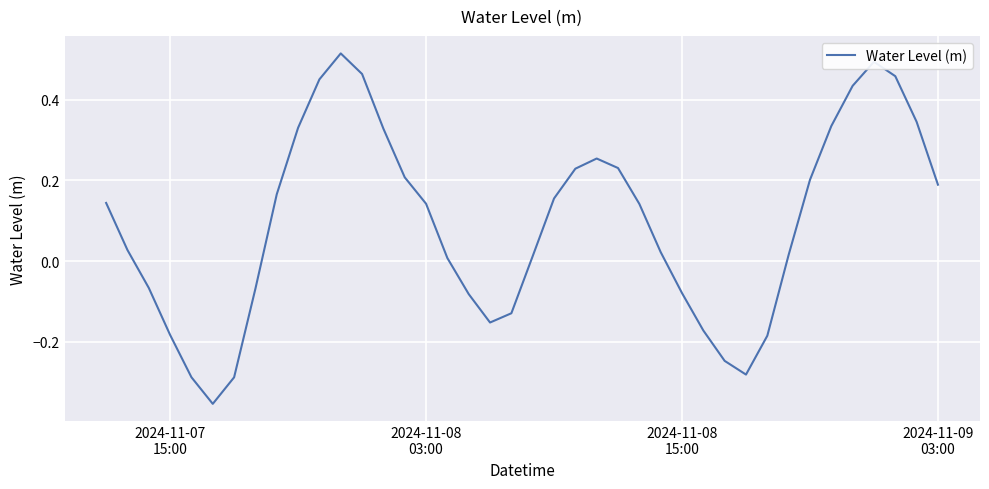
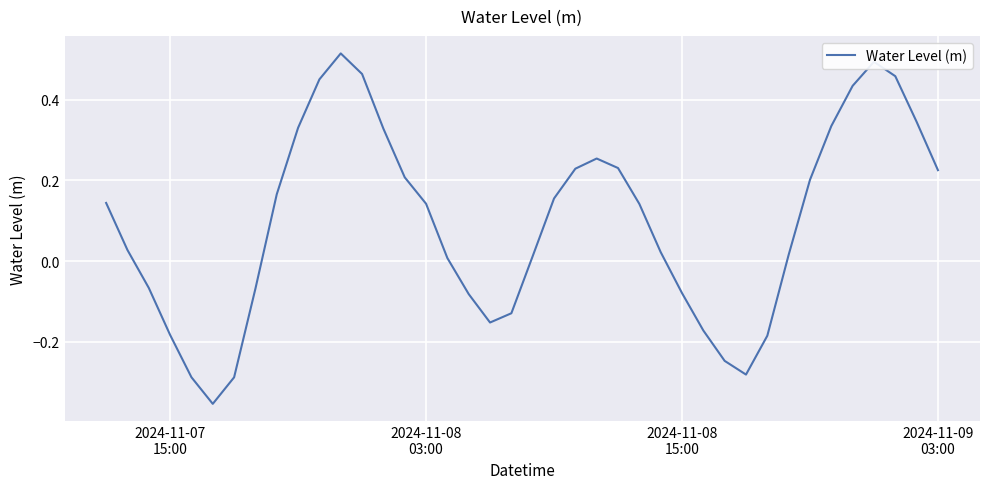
  {
    "2024-11-07 15:00": -0.18,
    "2024-11-08 03:00": 0.14,
    "2024-11-08 15:00": -0.08,
-   "2024-11-09 03:00": 0.19
+   "2024-11-09 03:00": 0.23
  }
